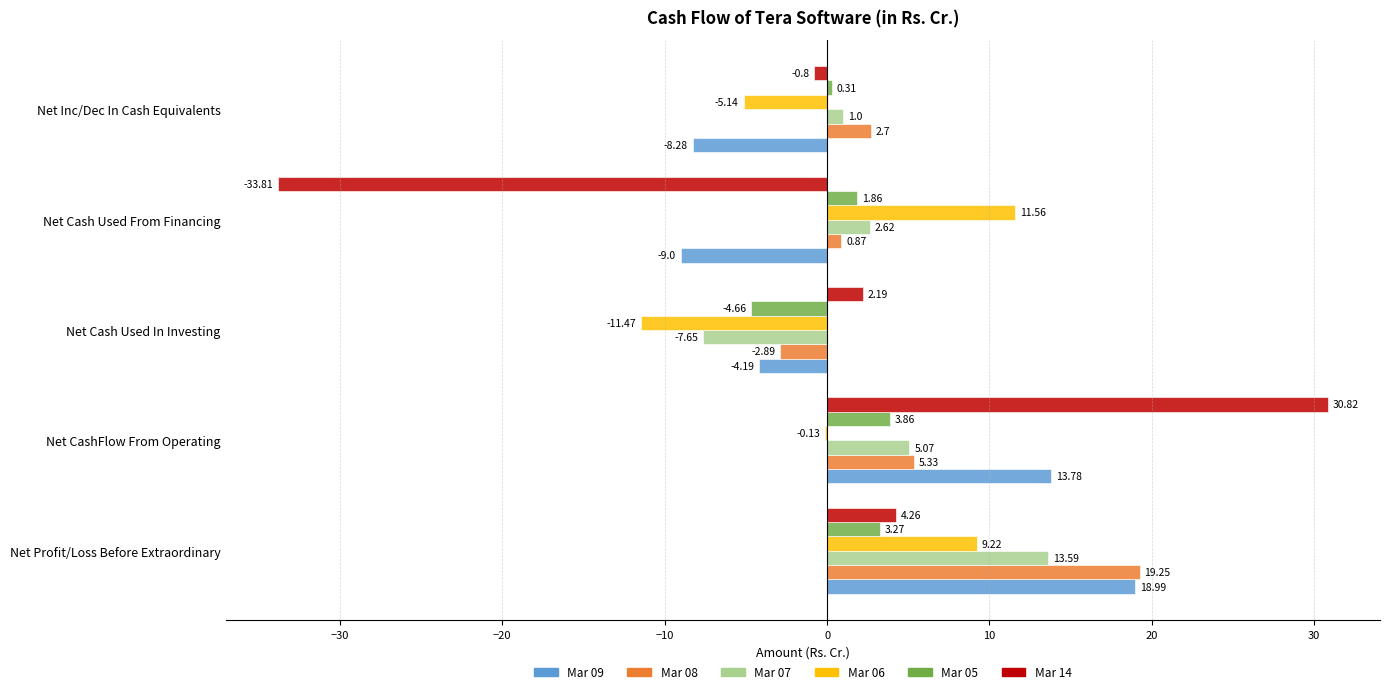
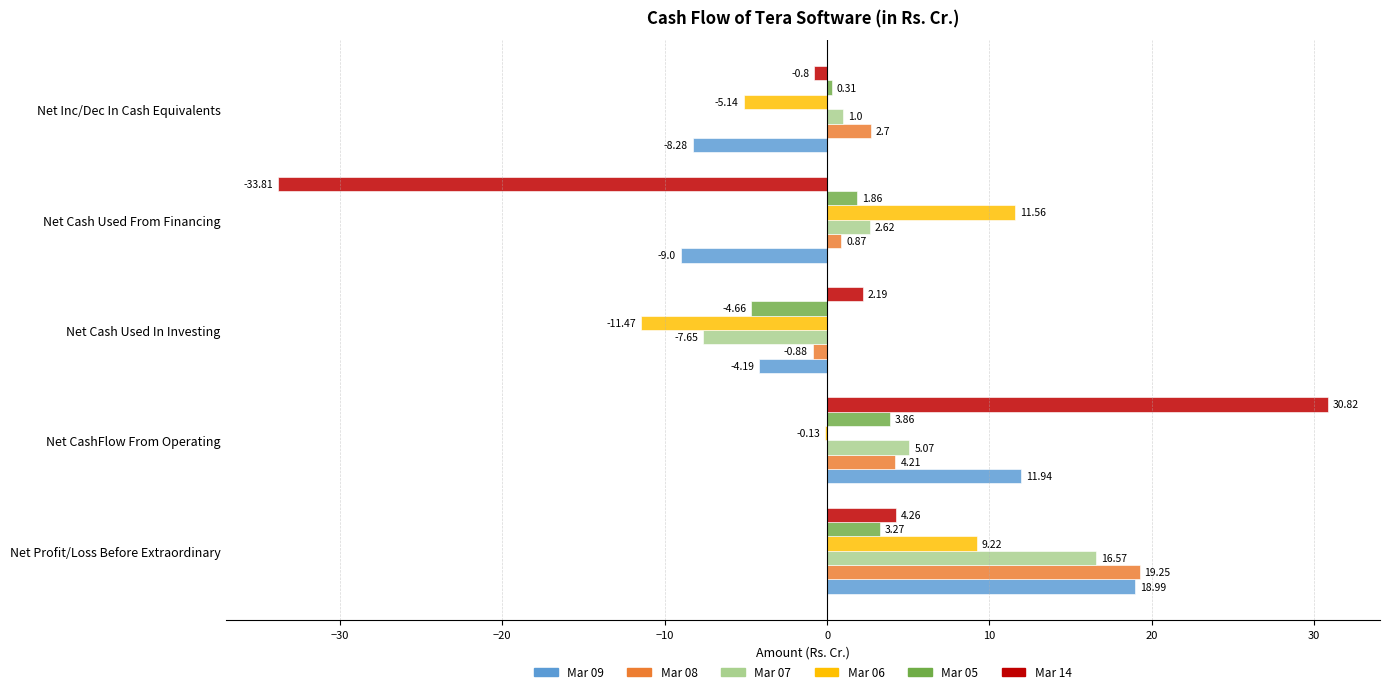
  {
    "Mar 09": {
      "Net Inc/Dec In Cash Equivalents": -8.28,
      "Net Cash Used From Financing": -9.0,
      "Net Cash Used In Investing": -4.19,
-     "Net CashFlow From Operating": 13.78,
+     "Net CashFlow From Operating": 11.94,
      "Net Profit/Loss Before Extraordinary": 18.99
    },
    "Mar 08": {
      "Net Inc/Dec In Cash Equivalents": 2.7,
      "Net Cash Used From Financing": 0.87,
-     "Net Cash Used In Investing": -2.89,
-     "Net CashFlow From Operating": 5.33,
+     "Net Cash Used In Investing": -0.88,
+     "Net CashFlow From Operating": 4.21,
      "Net Profit/Loss Before Extraordinary": 19.25
    },
    "Mar 07": {
      "Net Inc/Dec In Cash Equivalents": 1.0,
      "Net Cash Used From Financing": 2.62,
      "Net Cash Used In Investing": -7.65,
      "Net CashFlow From Operating": 5.07,
-     "Net Profit/Loss Before Extraordinary": 13.59
+     "Net Profit/Loss Before Extraordinary": 16.57
    },
    "Mar 06": {
      "Net Inc/Dec In Cash Equivalents": -5.14,
      "Net Cash Used From Financing": 11.56,
      "Net Cash Used In Investing": -11.47,
      "Net CashFlow From Operating": -0.13,
      "Net Profit/Loss Before Extraordinary": 9.22
    },
    "Mar 05": {
      "Net Inc/Dec In Cash Equivalents": 0.31,
      "Net Cash Used From Financing": 1.86,
      "Net Cash Used In Investing": -4.66,
      "Net CashFlow From Operating": 3.86,
      "Net Profit/Loss Before Extraordinary": 3.27
    },
    "Mar 14": {
      "Net Inc/Dec In Cash Equivalents": -0.8,
      "Net Cash Used From Financing": -33.81,
      "Net Cash Used In Investing": 2.19,
      "Net CashFlow From Operating": 30.82,
      "Net Profit/Loss Before Extraordinary": 4.26
    }
  }
